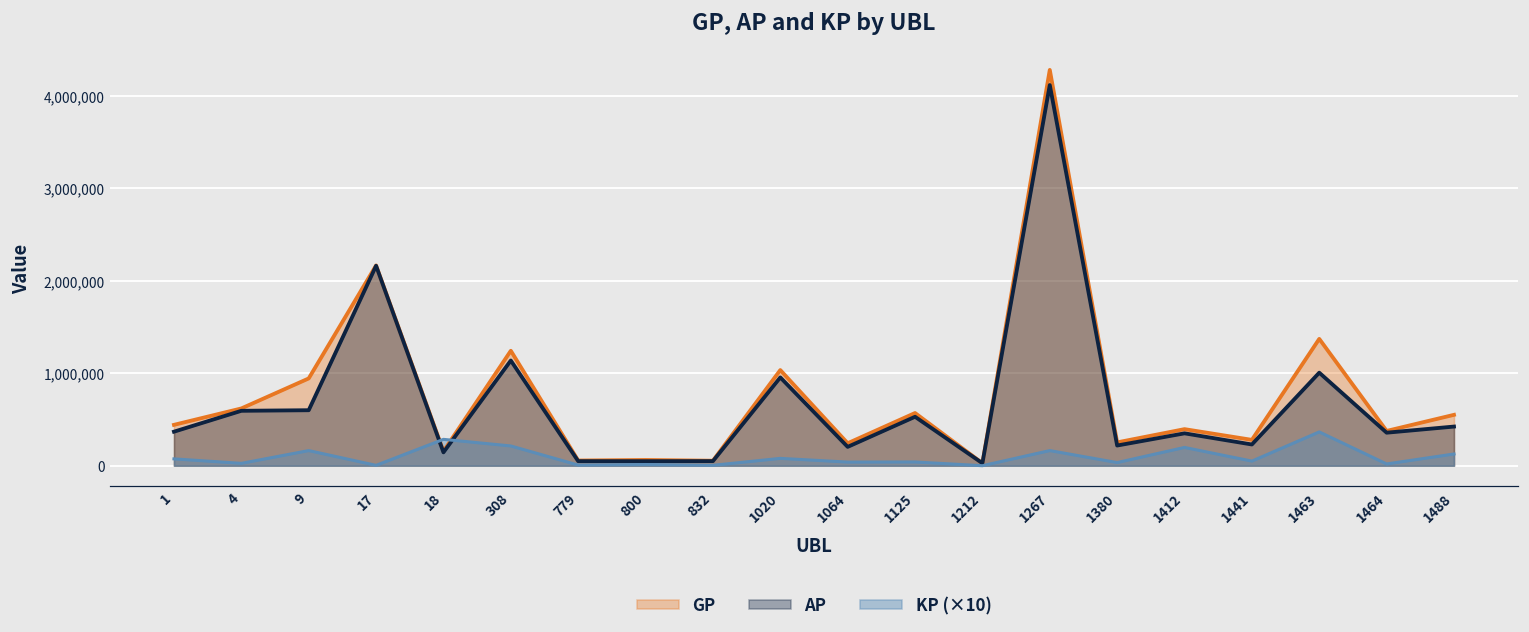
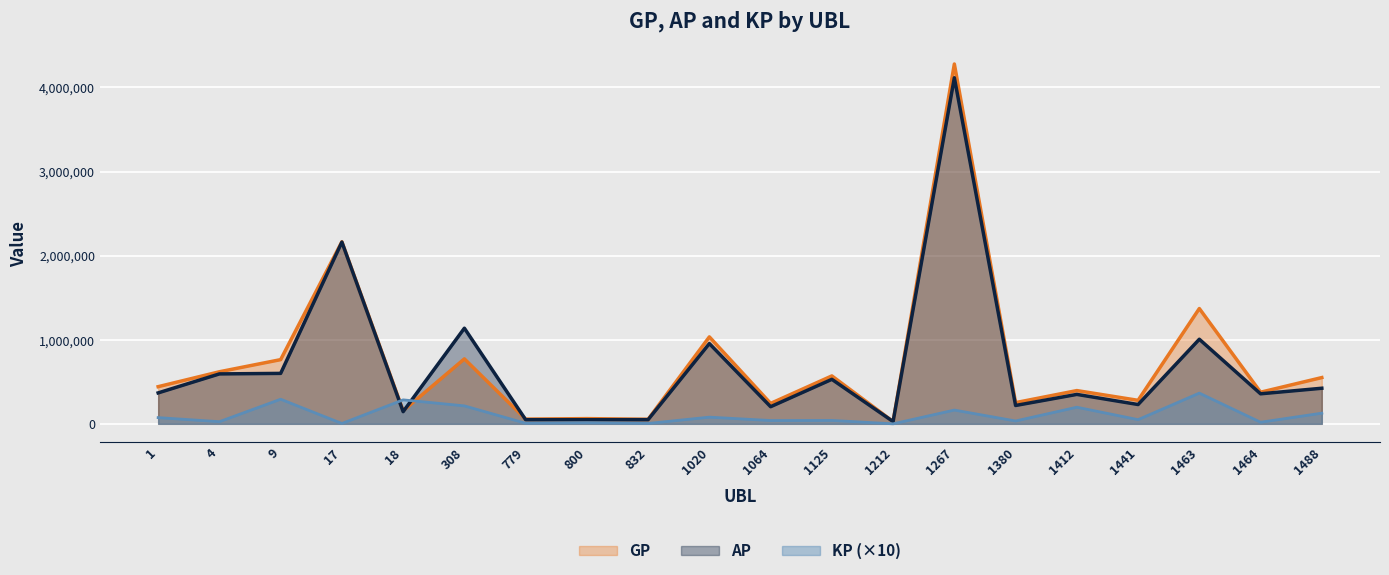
  {
    "GP": {
      "1": "400,000",
-     "9": "900,000",
-     "308": "1,200,000",
+     "9": "800,000",
+     "308": "800,000",
      "1020": "1,000,000",
      "1064": "200,000",
      "1125": "600,000",
      "1267": "4,300,000",
      "1380": "300,000",
      "1412": "400,000",
      "1441": "300,000",
      "1463": "1,400,000",
      "1488": "600,000"
    },
    "AP": {
      "1": "400,000",
      "9": "600,000",
      "308": "1,100,000",
      "1020": "1,000,000",
      "1064": "200,000",
      "1125": "500,000",
      "1267": "4,100,000",
      "1380": "200,000",
      "1412": "400,000",
      "1441": "200,000",
      "1463": "1,000,000",
      "1488": "400,000"
    },
    "KP (×10)": {
      "1": "100,000",
      "4": "0",
-     "9": "200,000",
+     "9": "300,000",
      "17": "0",
      "18": "300,000",
      "308": "200,000",
      "779": "0",
      "800": "0",
      "832": "0",
      "1020": "100,000",
      "1064": "0",
      "1125": "0",
      "1267": "200,000",
      "1380": "0",
      "1412": "200,000",
      "1441": "0",
      "1463": "400,000",
      "1464": "0",
      "1488": "100,000"
    }
  }
